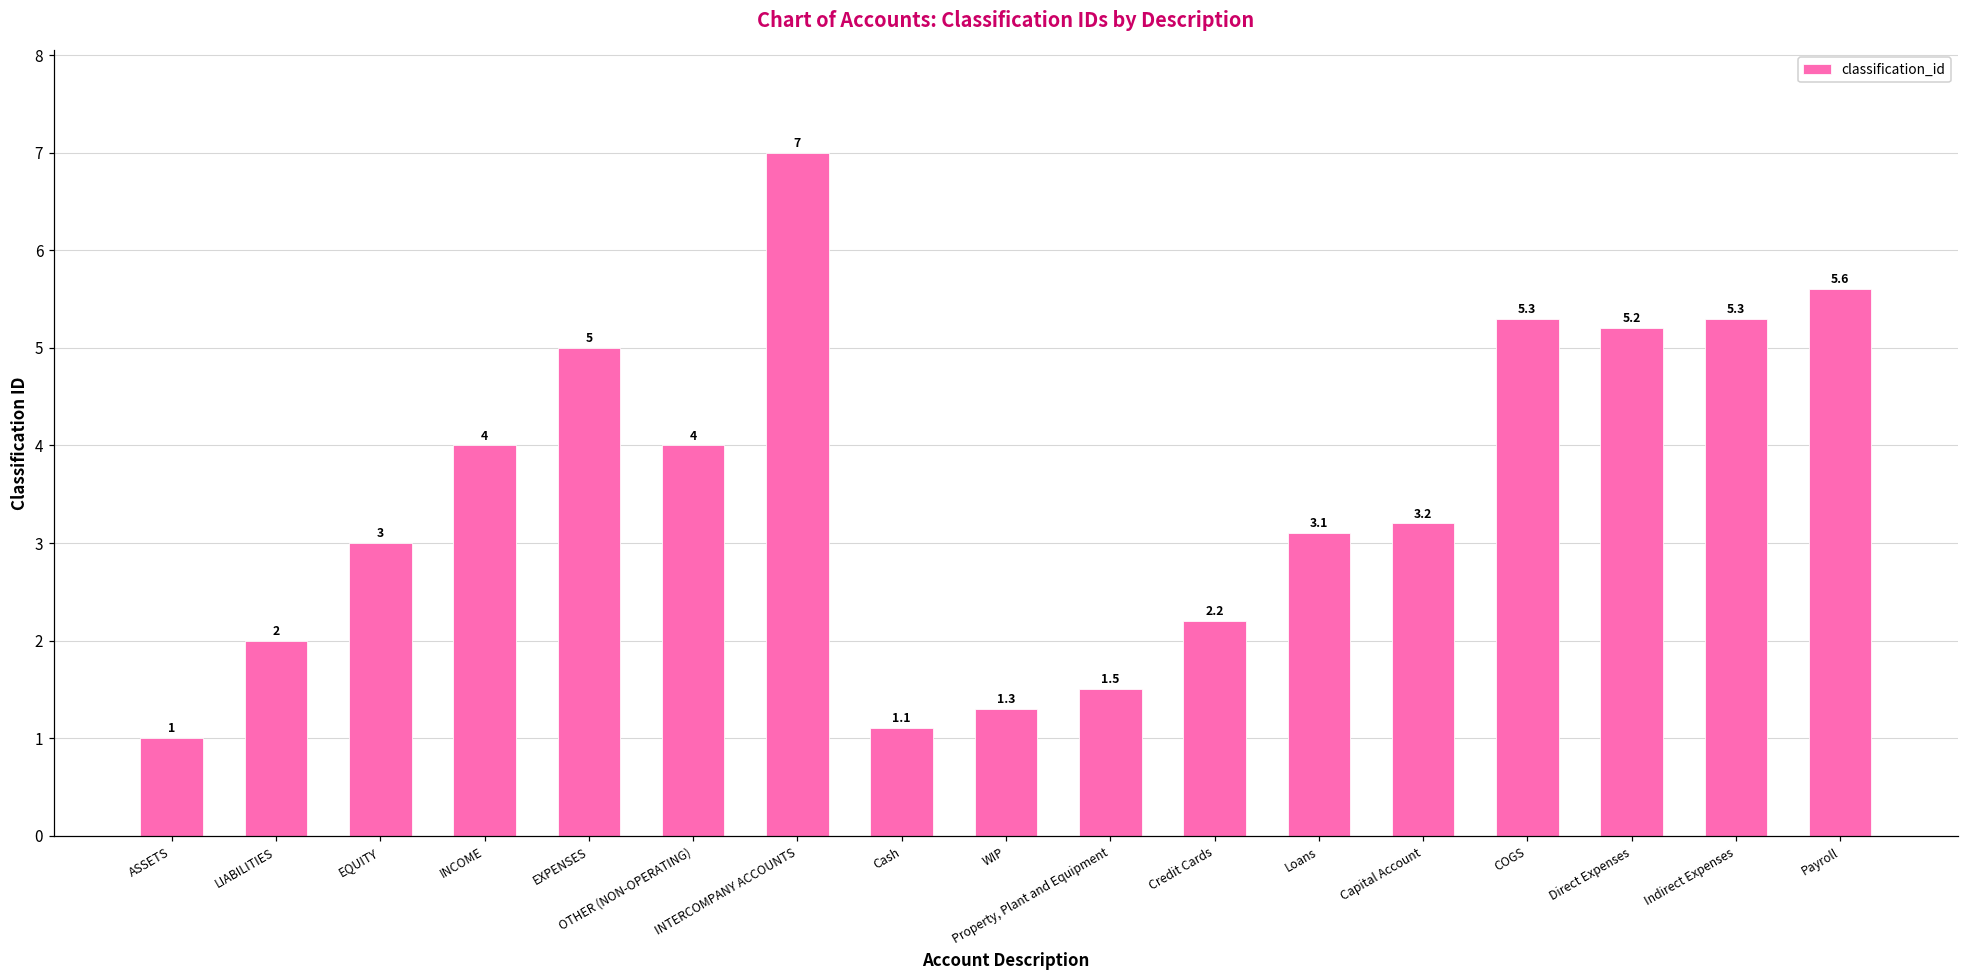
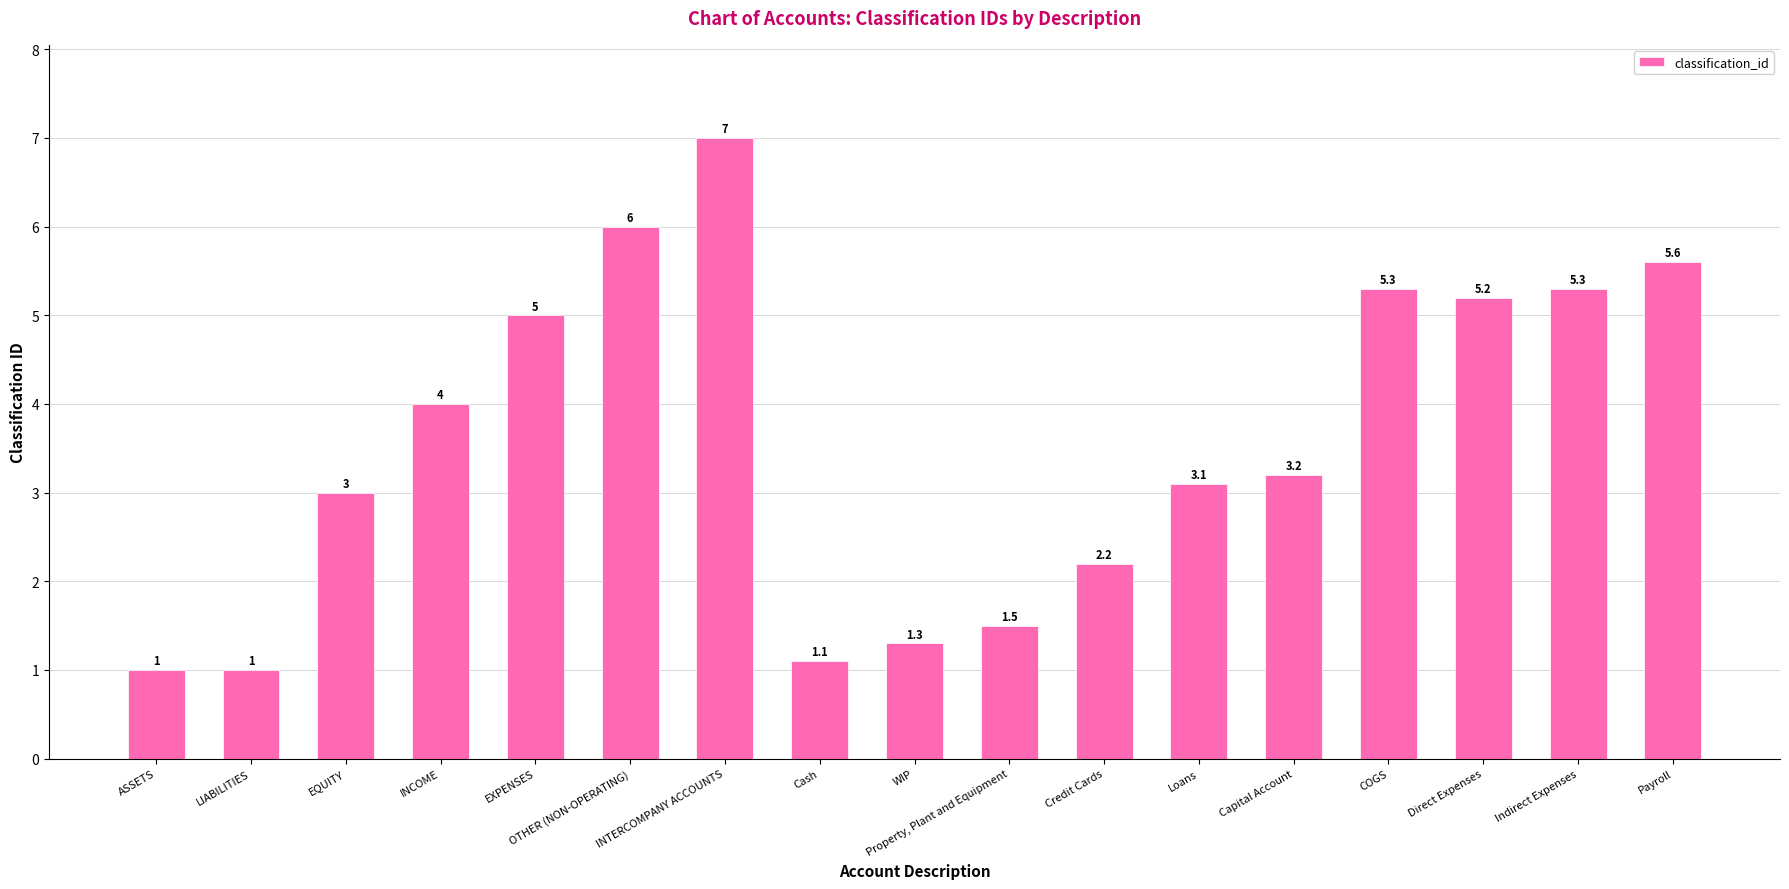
  {
    "ASSETS": 1,
-   "LIABILITIES": 2,
+   "LIABILITIES": 1,
    "EQUITY": 3,
    "INCOME": 4,
    "EXPENSES": 5,
-   "OTHER (NON-OPERATING)": 4,
+   "OTHER (NON-OPERATING)": 6,
    "INTERCOMPANY ACCOUNTS": 7,
    "Cash": 1.1,
    "WIP": 1.3,
    "Property, Plant and Equipment": 1.5,
    "Credit Cards": 2.2,
    "Loans": 3.1,
    "Capital Account": 3.2,
    "COGS": 5.3,
    "Direct Expenses": 5.2,
    "Indirect Expenses": 5.3,
    "Payroll": 5.6
  }
